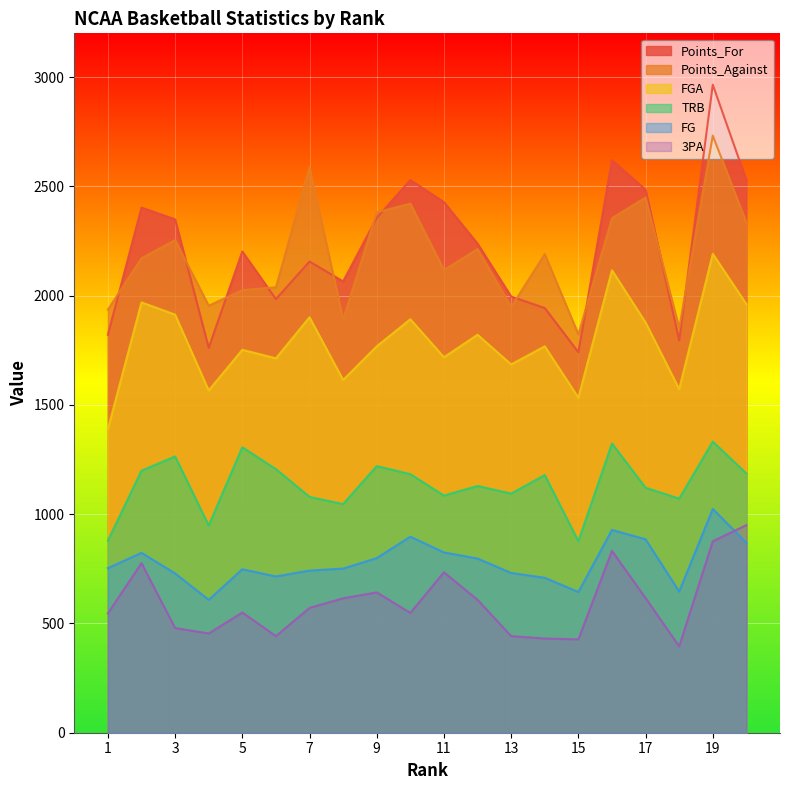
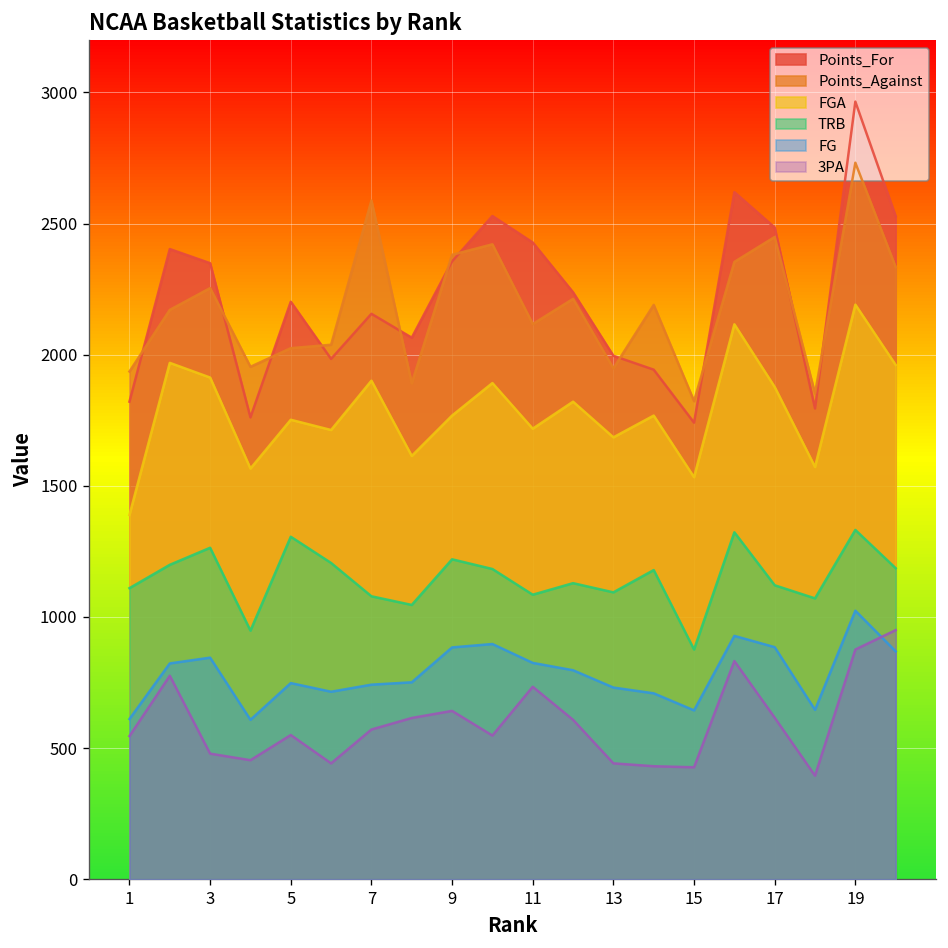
  {
    "FGA": {
      "1": 1390,
      "3": 1910,
      "5": 1750,
      "7": 1900,
      "9": 1770,
      "11": 1720,
      "13": 1690,
      "15": 1530,
      "17": 1880,
      "19": 2190
    },
    "TRB": {
-     "1": 880,
+     "1": 1110,
      "3": 1260,
      "5": 1310,
      "7": 1080,
      "9": 1220,
      "11": 1090,
      "13": 1090,
      "15": 880,
      "17": 1120,
      "19": 1330
    },
    "FG": {
-     "1": 750,
-     "3": 730,
+     "1": 610,
+     "3": 850,
      "5": 750,
      "7": 740,
-     "9": 800,
+     "9": 880,
      "11": 830,
      "13": 730,
      "15": 640,
      "17": 890,
      "19": 1020
    },
    "3PA": {
      "1": 550,
      "3": 480,
      "5": 550,
      "7": 570,
      "9": 640,
      "11": 730,
      "13": 440,
      "15": 430,
      "17": 620,
      "19": 880
    }
  }
